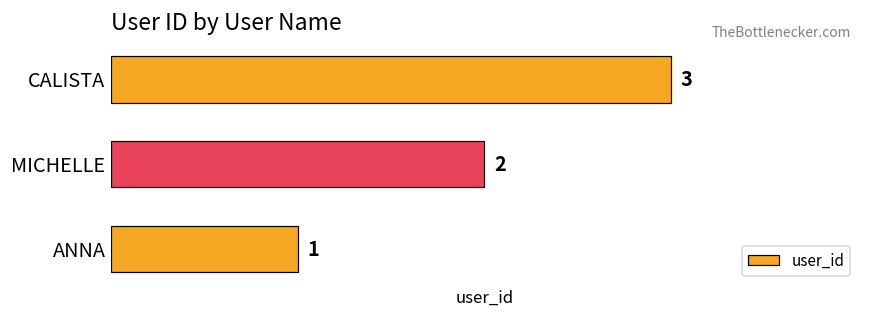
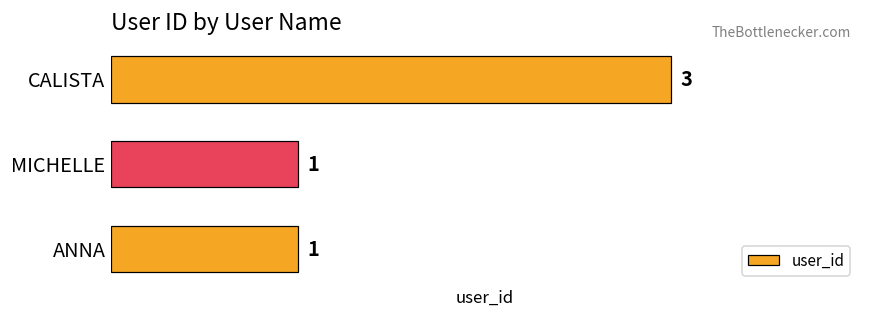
  {
    "CALISTA": 3,
-   "MICHELLE": 2,
+   "MICHELLE": 1,
    "ANNA": 1
  }
